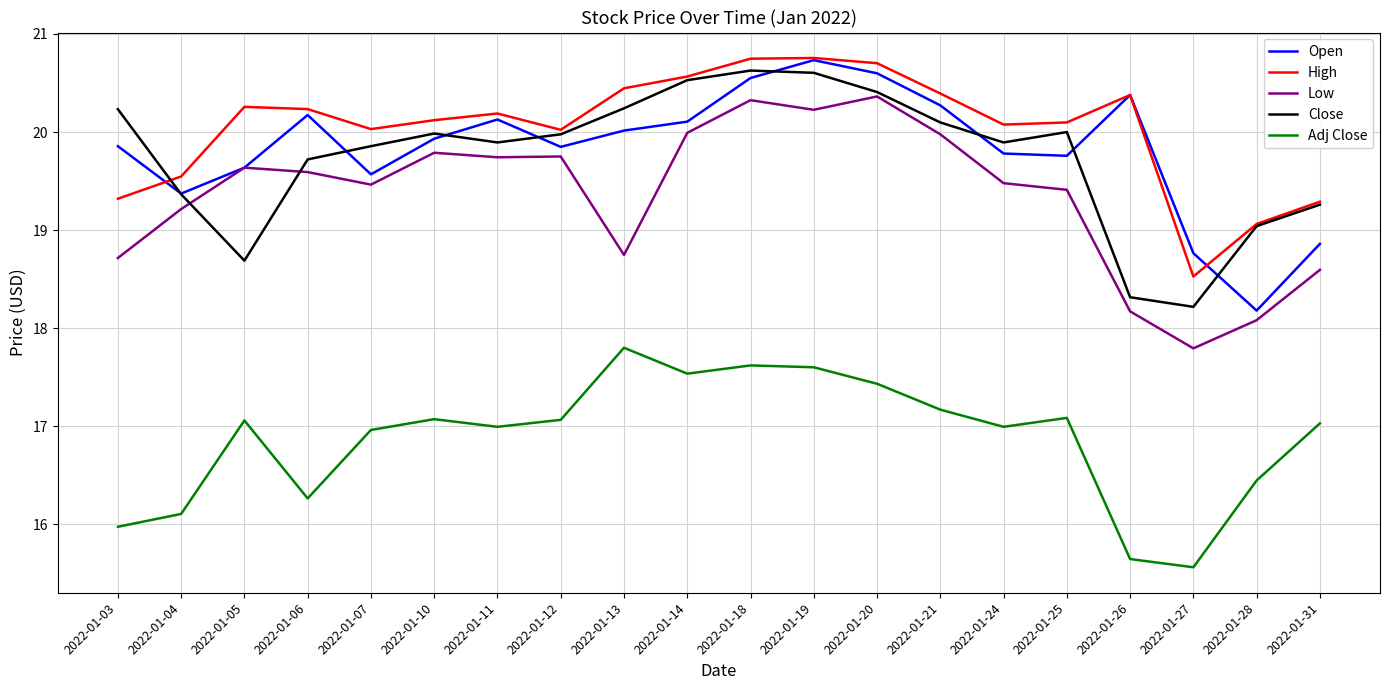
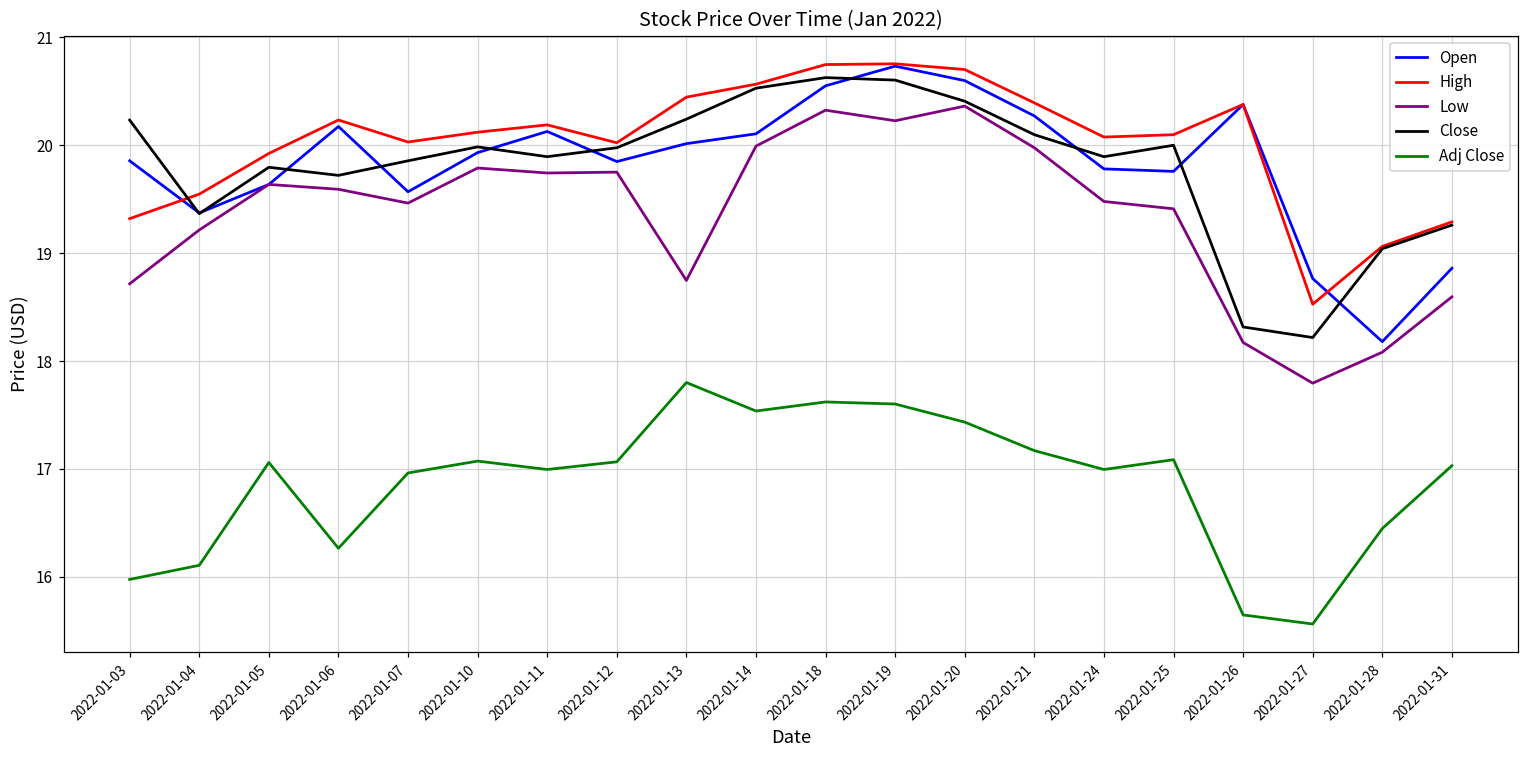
  {
    "Open": {
      "2022-01-03": 19.9,
      "2022-01-06": 20.2,
      "2022-01-07": 19.6,
      "2022-01-10": 19.9,
      "2022-01-11": 20.1,
      "2022-01-12": 19.8,
      "2022-01-13": 20.0,
      "2022-01-14": 20.1,
      "2022-01-18": 20.6,
      "2022-01-20": 20.6,
      "2022-01-21": 20.3,
      "2022-01-24": 19.8,
      "2022-01-25": 19.8,
      "2022-01-27": 18.8,
      "2022-01-28": 18.2,
      "2022-01-31": 18.9
    },
    "High": {
      "2022-01-03": 19.3,
      "2022-01-04": 19.5,
-     "2022-01-05": 20.3,
+     "2022-01-05": 19.9,
      "2022-01-06": 20.2,
      "2022-01-07": 20.0,
      "2022-01-10": 20.1,
      "2022-01-11": 20.2,
      "2022-01-12": 20.0,
      "2022-01-13": 20.4,
      "2022-01-14": 20.6,
      "2022-01-18": 20.7,
      "2022-01-20": 20.7,
      "2022-01-21": 20.4,
      "2022-01-24": 20.1,
      "2022-01-25": 20.1,
      "2022-01-27": 18.5,
      "2022-01-31": 19.3
    },
    "Low": {
      "2022-01-03": 18.7,
      "2022-01-04": 19.2,
      "2022-01-06": 19.6,
      "2022-01-07": 19.5,
      "2022-01-10": 19.8,
      "2022-01-11": 19.7,
      "2022-01-12": 19.8,
      "2022-01-13": 18.7,
      "2022-01-14": 20.0,
      "2022-01-18": 20.3,
      "2022-01-19": 20.2,
      "2022-01-20": 20.4,
      "2022-01-21": 20.0,
      "2022-01-24": 19.5,
      "2022-01-25": 19.4,
      "2022-01-26": 18.2,
      "2022-01-27": 17.8,
      "2022-01-28": 18.1,
      "2022-01-31": 18.6
    },
    "Close": {
      "2022-01-03": 20.2,
-     "2022-01-05": 18.7,
+     "2022-01-05": 19.8,
      "2022-01-06": 19.7,
      "2022-01-07": 19.9,
      "2022-01-10": 20.0,
      "2022-01-11": 19.9,
      "2022-01-12": 20.0,
      "2022-01-13": 20.2,
      "2022-01-14": 20.5,
      "2022-01-18": 20.6,
      "2022-01-19": 20.6,
      "2022-01-20": 20.4,
      "2022-01-21": 20.1,
      "2022-01-24": 19.9,
      "2022-01-25": 20.0,
      "2022-01-26": 18.3,
      "2022-01-27": 18.2,
      "2022-01-31": 19.3
    },
    "Adj Close": {
      "2022-01-03": 16.0,
      "2022-01-04": 16.1,
      "2022-01-05": 17.1,
      "2022-01-06": 16.3,
      "2022-01-07": 17.0,
      "2022-01-10": 17.1,
      "2022-01-11": 17.0,
      "2022-01-12": 17.1,
      "2022-01-13": 17.8,
      "2022-01-14": 17.5,
      "2022-01-18": 17.6,
      "2022-01-19": 17.6,
      "2022-01-20": 17.4,
      "2022-01-21": 17.2,
      "2022-01-24": 17.0,
      "2022-01-25": 17.1,
      "2022-01-26": 15.6,
      "2022-01-27": 15.6,
      "2022-01-28": 16.4,
      "2022-01-31": 17.0
    }
  }
